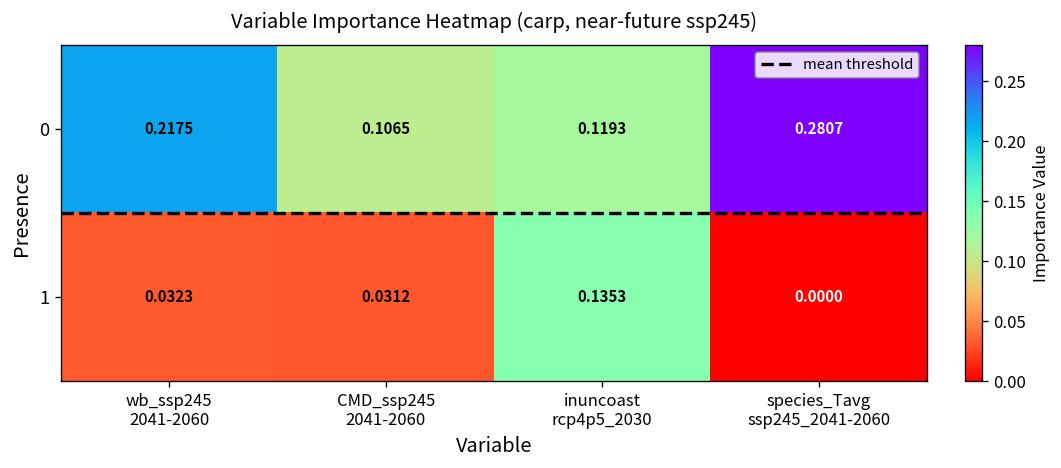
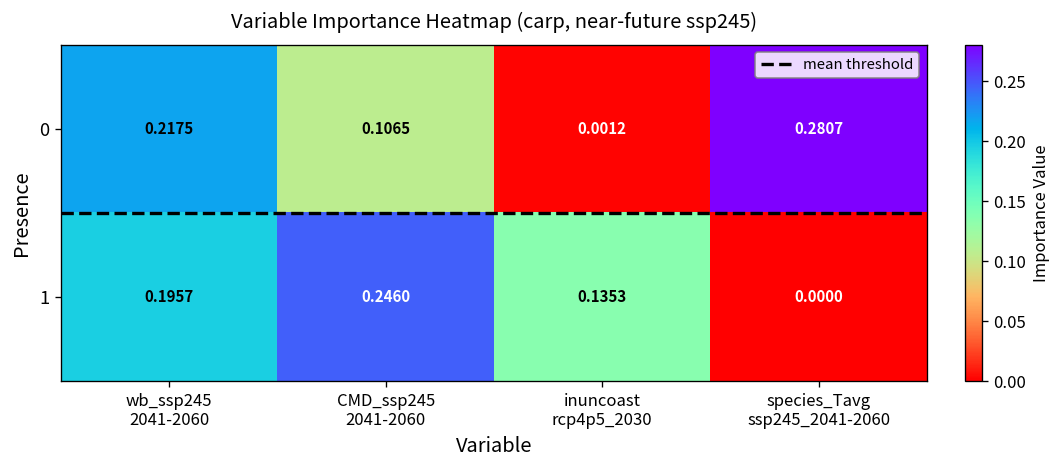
  {
    "0": {
      "wb_ssp245 2041-2060": 0.2175,
      "CMD_ssp245 2041-2060": 0.1065,
-     "inuncoast rcp4p5_2030": 0.1193,
+     "inuncoast rcp4p5_2030": 0.0012,
      "species_Tavg ssp245_2041-2060": 0.2807
    },
    "1": {
-     "wb_ssp245 2041-2060": 0.0323,
-     "CMD_ssp245 2041-2060": 0.0312,
+     "wb_ssp245 2041-2060": 0.1957,
+     "CMD_ssp245 2041-2060": 0.2460,
      "inuncoast rcp4p5_2030": 0.1353,
      "species_Tavg ssp245_2041-2060": 0.0000
    }
  }
